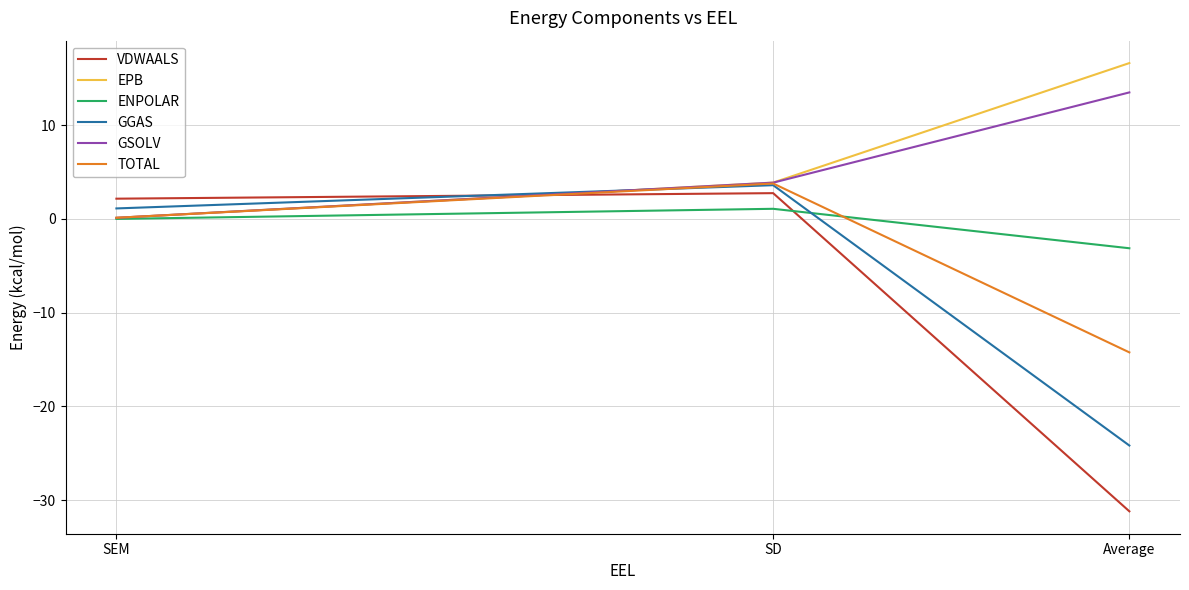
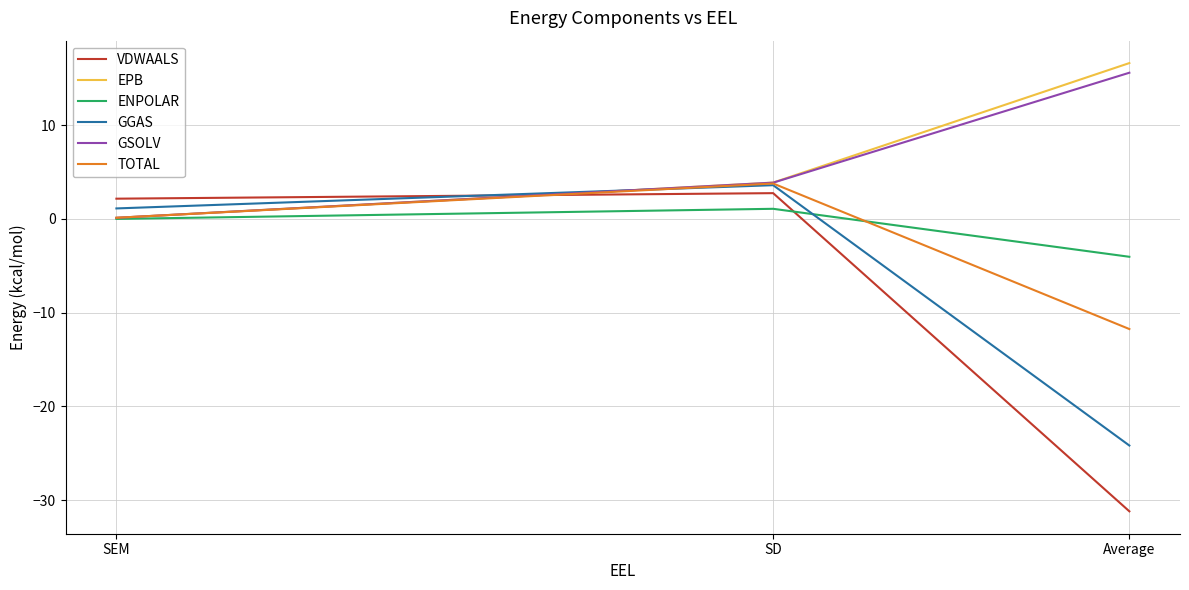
  {
    "VDWAALS": {
      "SEM": 2,
      "SD": 3,
      "Average": -31
    },
    "EPB": {
      "Average": 17
    },
    "ENPOLAR": {
      "SD": 1,
-     "Average": -3
+     "Average": -4
    },
    "GGAS": {
      "SEM": 1,
      "Average": -24
    },
    "GSOLV": {
-     "Average": 14
+     "Average": 16
    },
    "TOTAL": {
-     "Average": -14
+     "Average": -12
    }
  }
